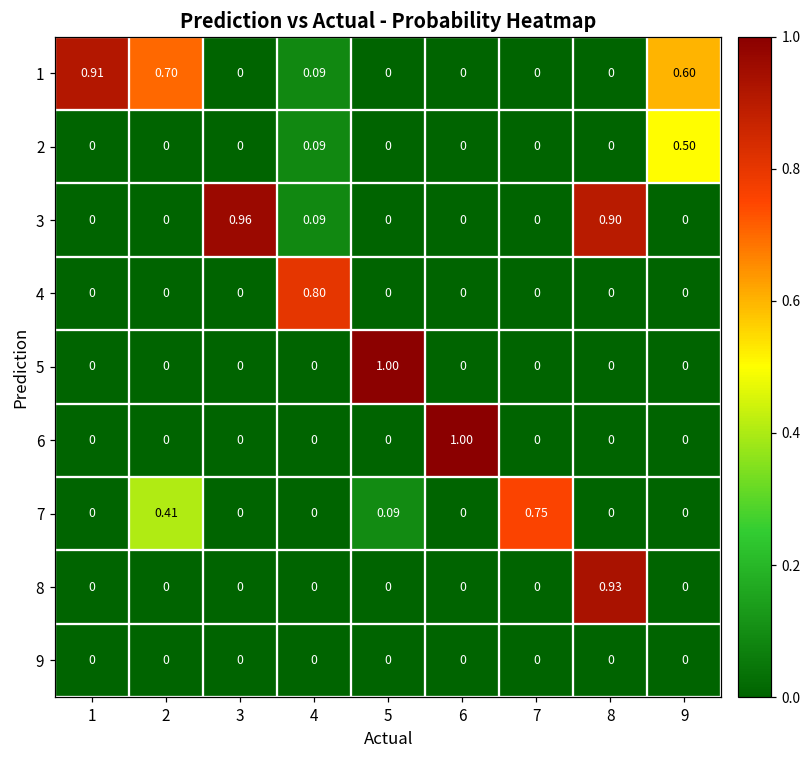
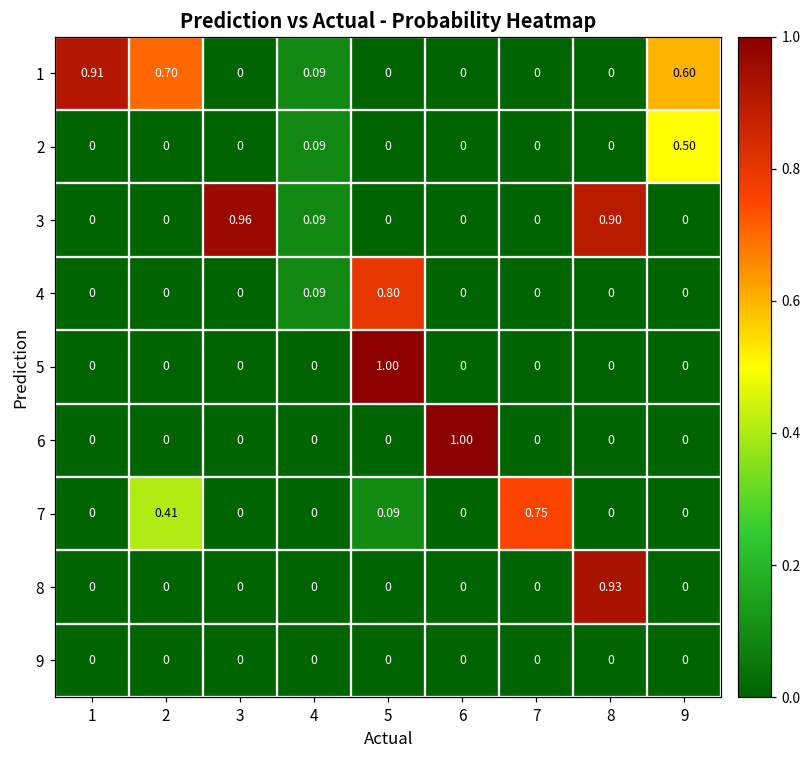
  {
    "1": {
      "1": 0.91,
      "2": 0.70,
      "3": 0,
      "4": 0.09,
      "5": 0,
      "6": 0,
      "7": 0,
      "8": 0,
      "9": 0.60
    },
    "2": {
      "1": 0,
      "2": 0,
      "3": 0,
      "4": 0.09,
      "5": 0,
      "6": 0,
      "7": 0,
      "8": 0,
      "9": 0.50
    },
    "3": {
      "1": 0,
      "2": 0,
      "3": 0.96,
      "4": 0.09,
      "5": 0,
      "6": 0,
      "7": 0,
      "8": 0.90,
      "9": 0
    },
    "4": {
      "1": 0,
      "2": 0,
      "3": 0,
-     "4": 0.80,
-     "5": 0,
+     "4": 0.09,
+     "5": 0.80,
      "6": 0,
      "7": 0,
      "8": 0,
      "9": 0
    },
    "5": {
      "1": 0,
      "2": 0,
      "3": 0,
      "4": 0,
      "5": 1.00,
      "6": 0,
      "7": 0,
      "8": 0,
      "9": 0
    },
    "6": {
      "1": 0,
      "2": 0,
      "3": 0,
      "4": 0,
      "5": 0,
      "6": 1.00,
      "7": 0,
      "8": 0,
      "9": 0
    },
    "7": {
      "1": 0,
      "2": 0.41,
      "3": 0,
      "4": 0,
      "5": 0.09,
      "6": 0,
      "7": 0.75,
      "8": 0,
      "9": 0
    },
    "8": {
      "1": 0,
      "2": 0,
      "3": 0,
      "4": 0,
      "5": 0,
      "6": 0,
      "7": 0,
      "8": 0.93,
      "9": 0
    },
    "9": {
      "1": 0,
      "2": 0,
      "3": 0,
      "4": 0,
      "5": 0,
      "6": 0,
      "7": 0,
      "8": 0,
      "9": 0
    }
  }
